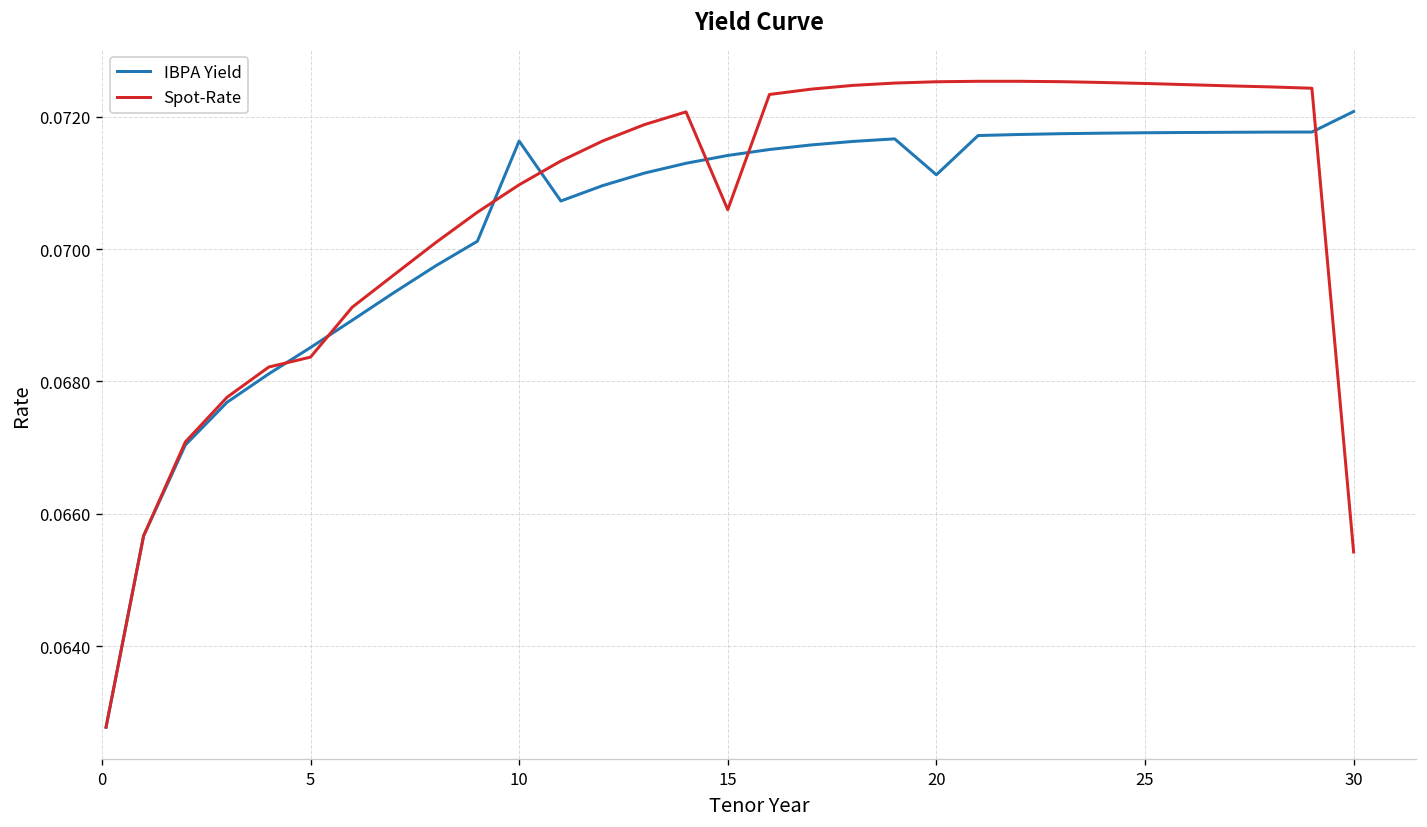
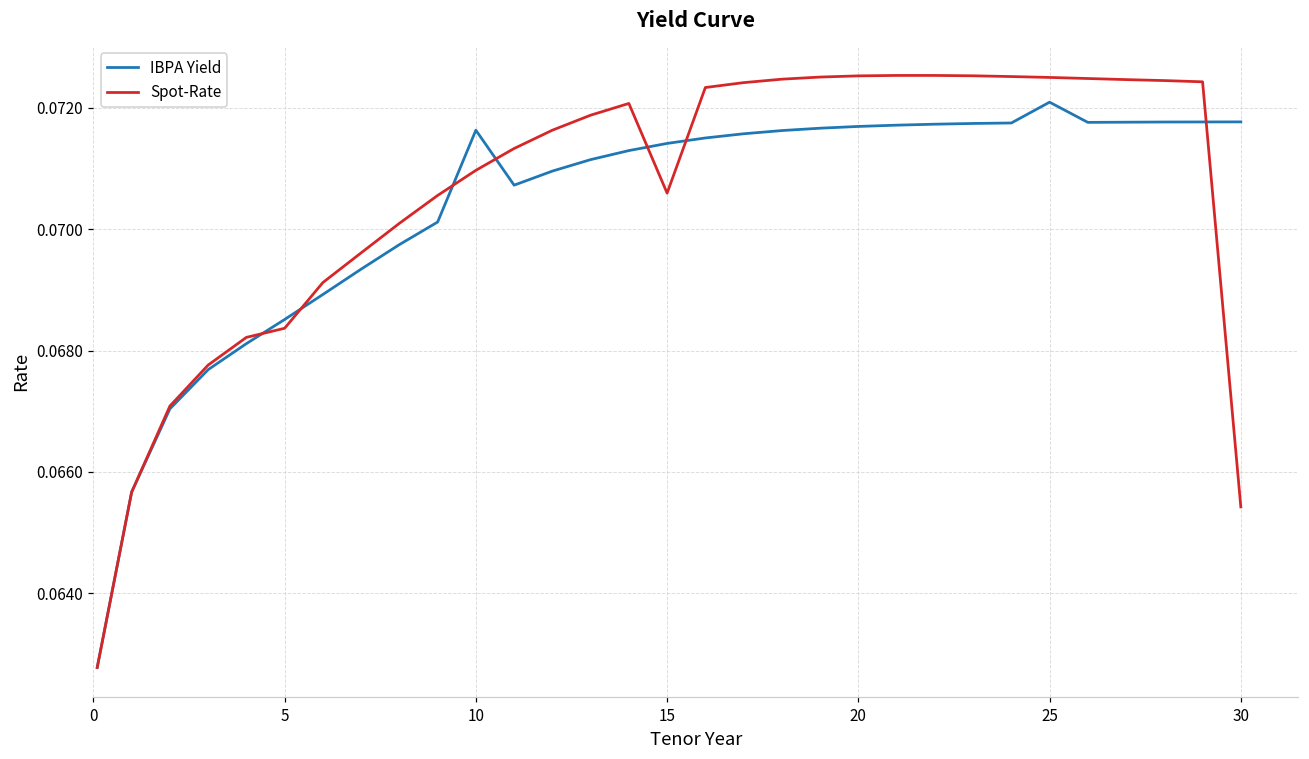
  {
    "IBPA Yield": {
      "5": 0.0685,
      "10": 0.0716,
      "15": 0.0714,
-     "20": 0.0711,
-     "25": 0.0718,
-     "30": 0.0721
+     "20": 0.0717,
+     "25": 0.0721,
+     "30": 0.0718
    },
    "Spot-Rate": {
      "5": 0.0684,
      "10": 0.0710,
      "15": 0.0706,
      "20": 0.0725,
      "25": 0.0725,
      "30": 0.0654
    }
  }
